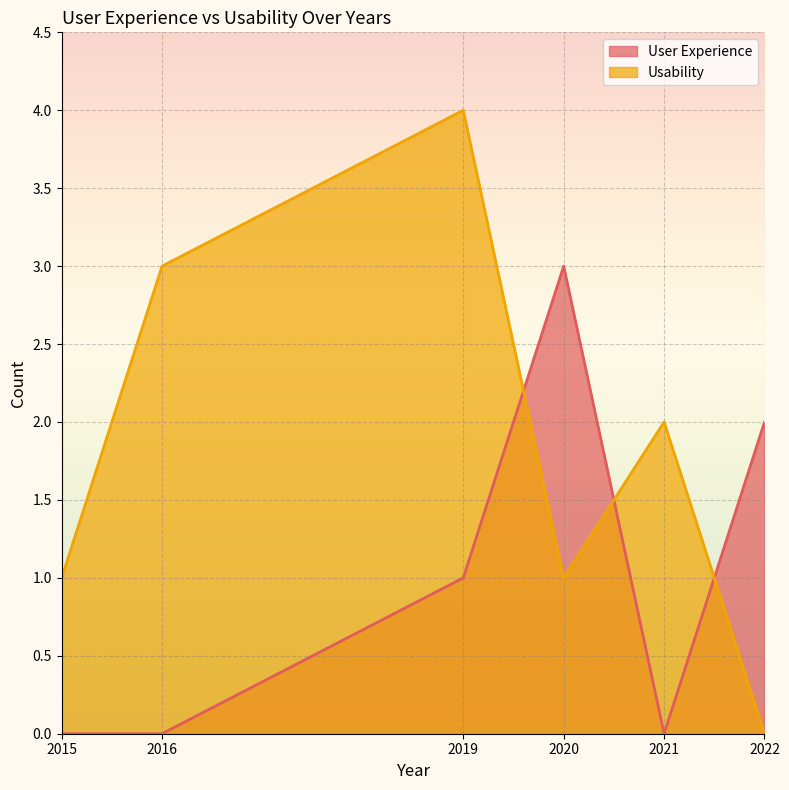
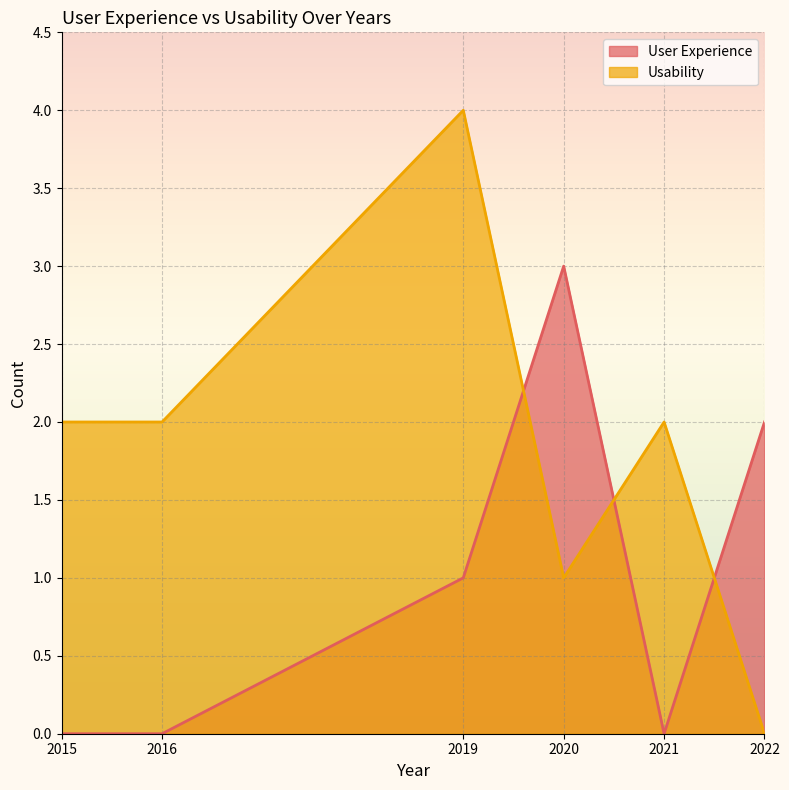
  {
    "User Experience": {
      "2015": 0,
      "2016": 0,
      "2019": 1,
      "2020": 3,
      "2021": 0,
      "2022": 2
    },
    "Usability": {
-     "2015": 1,
-     "2016": 3,
+     "2015": 2,
+     "2016": 2,
      "2019": 4,
      "2020": 1,
      "2021": 2,
      "2022": 0
    }
  }
